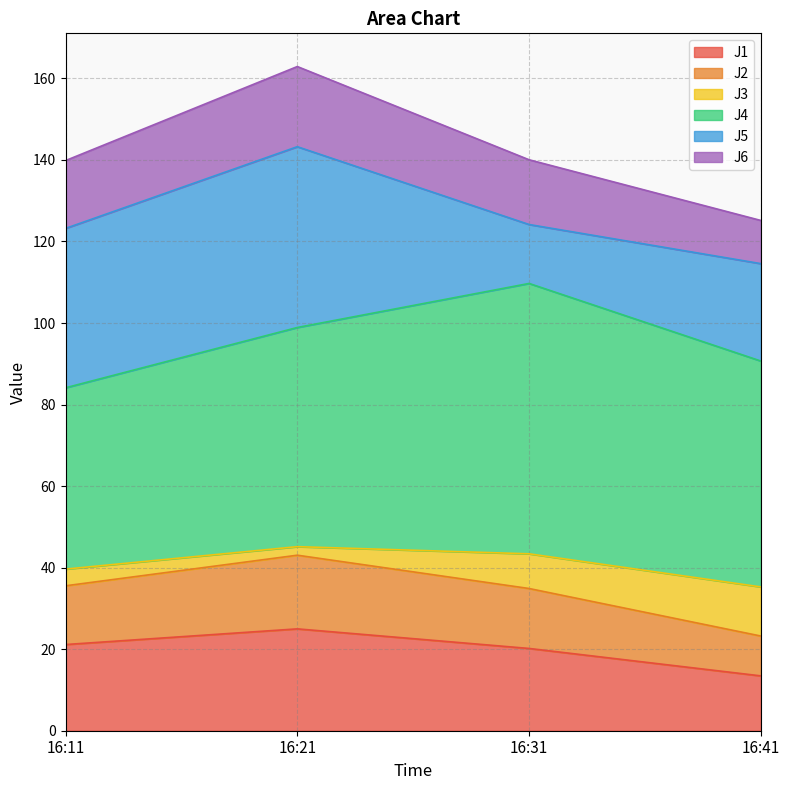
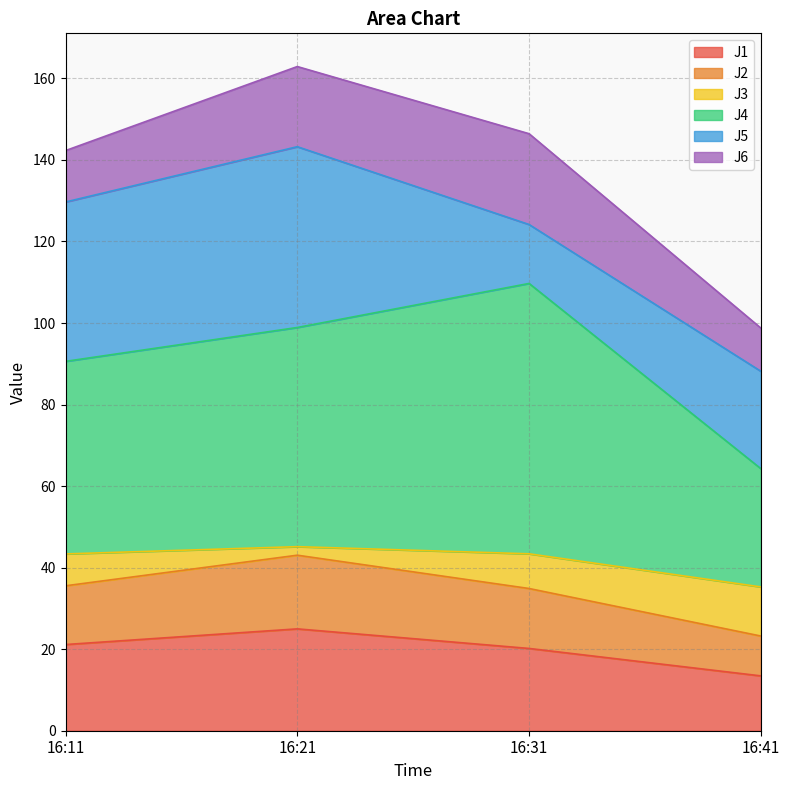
  {
    "J3": {
-     "16:11": 4,
+     "16:11": 8,
      "16:21": 2,
      "16:31": 9,
      "16:41": 12
    },
    "J4": {
-     "16:11": 44,
+     "16:11": 47,
      "16:21": 54,
      "16:31": 66,
-     "16:41": 55
+     "16:41": 29
    },
    "J5": {
      "16:11": 39,
      "16:21": 44,
      "16:31": 14,
      "16:41": 24
    },
    "J6": {
-     "16:11": 17,
+     "16:11": 13,
      "16:21": 20,
-     "16:31": 16,
+     "16:31": 22,
      "16:41": 11
    }
  }
